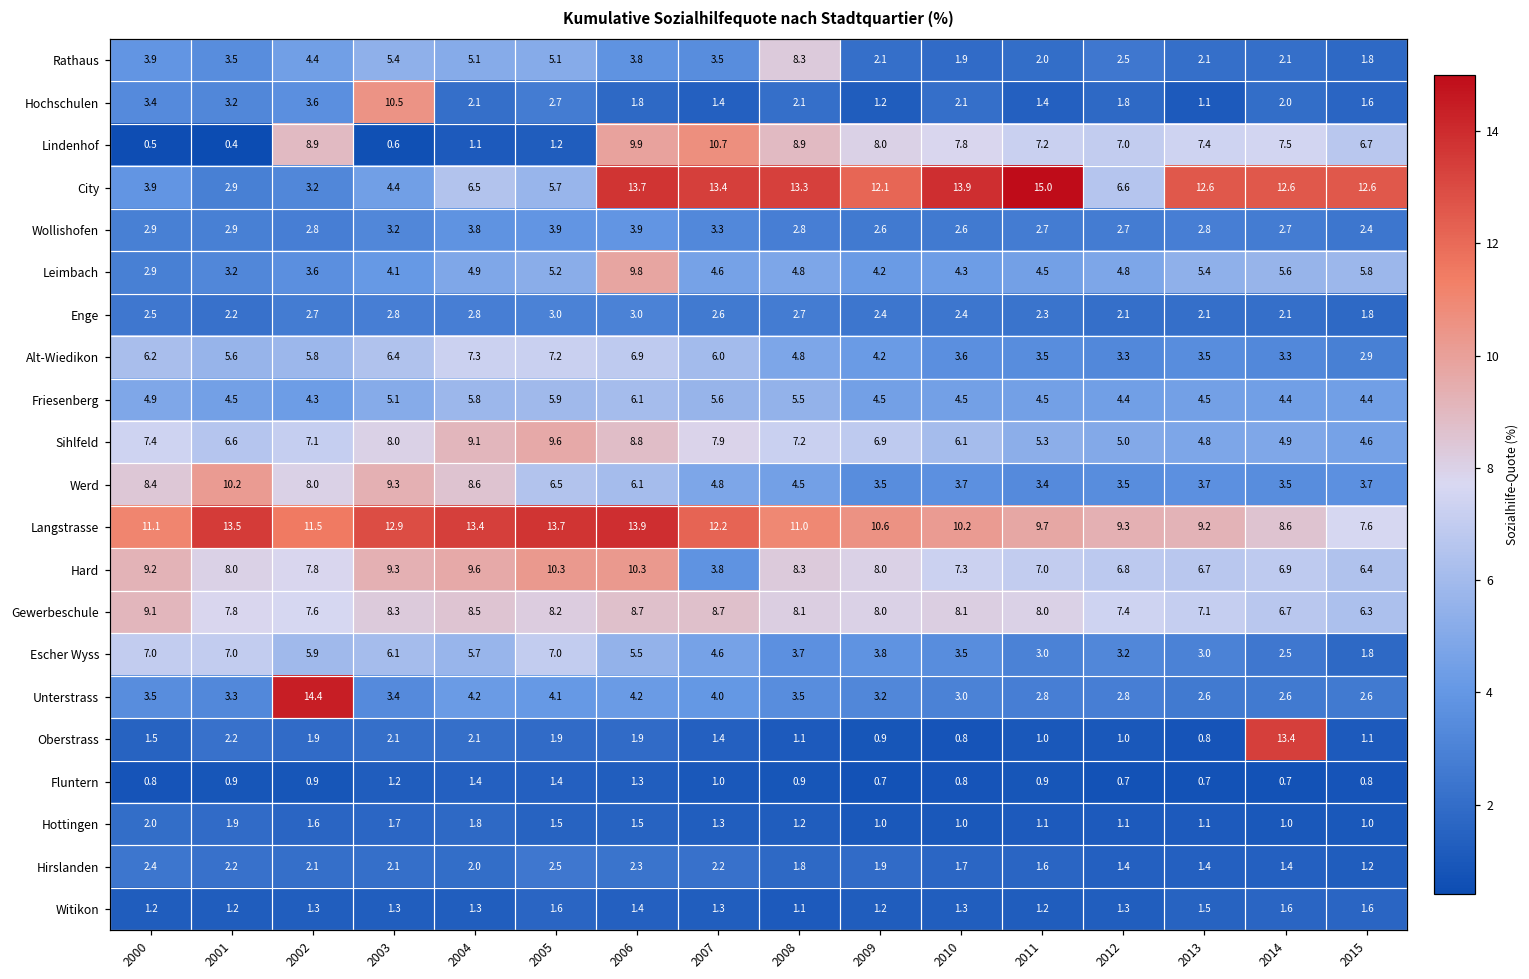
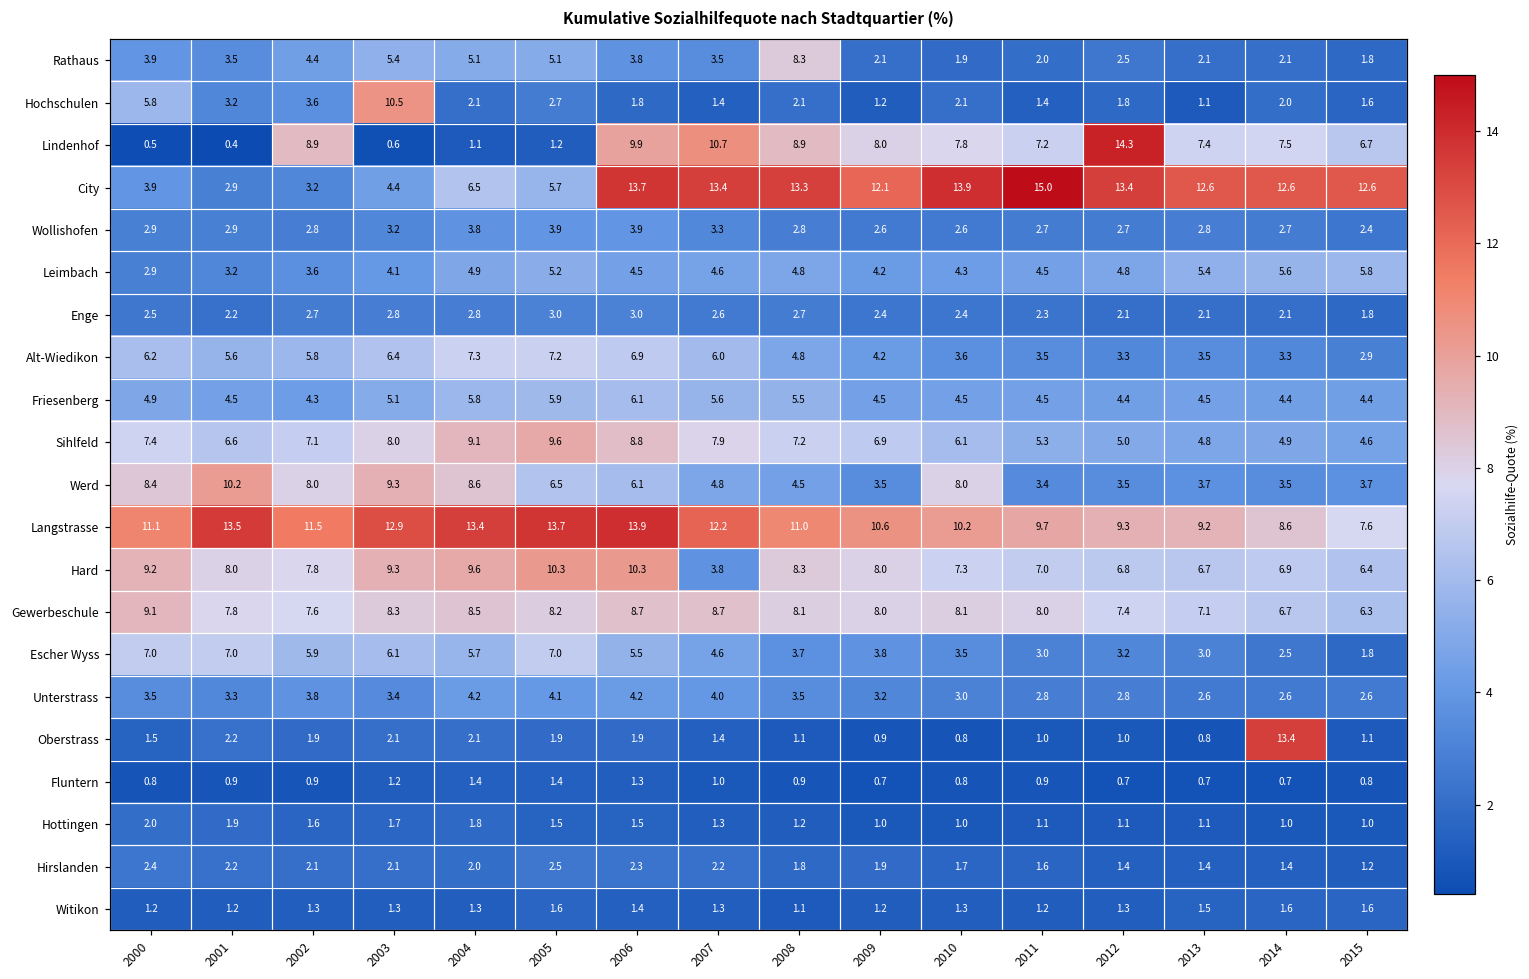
  {
    "Hochschulen": {
-     "2000": 3.4,
+     "2000": 5.8,
      "2001": 3.2,
      "2002": 3.6,
      "2003": 10.5,
      "2004": 2.1,
      "2005": 2.7,
      "2006": 1.8,
      "2007": 1.4,
      "2008": 2.1,
      "2009": 1.2,
      "2010": 2.1,
      "2011": 1.4,
      "2012": 1.8,
      "2013": 1.1,
      "2014": 2.0,
      "2015": 1.6
    },
    "Lindenhof": {
      "2000": 0.5,
      "2001": 0.4,
      "2002": 8.9,
      "2003": 0.6,
      "2004": 1.1,
      "2005": 1.2,
      "2006": 9.9,
      "2007": 10.7,
      "2008": 8.9,
      "2009": 8.0,
      "2010": 7.8,
      "2011": 7.2,
-     "2012": 7.0,
+     "2012": 14.3,
      "2013": 7.4,
      "2014": 7.5,
      "2015": 6.7
    },
    "City": {
      "2000": 3.9,
      "2001": 2.9,
      "2002": 3.2,
      "2003": 4.4,
      "2004": 6.5,
      "2005": 5.7,
      "2006": 13.7,
      "2007": 13.4,
      "2008": 13.3,
      "2009": 12.1,
      "2010": 13.9,
      "2011": 15.0,
-     "2012": 6.6,
+     "2012": 13.4,
      "2013": 12.6,
      "2014": 12.6,
      "2015": 12.6
    },
    "Leimbach": {
      "2000": 2.9,
      "2001": 3.2,
      "2002": 3.6,
      "2003": 4.1,
      "2004": 4.9,
      "2005": 5.2,
-     "2006": 9.8,
+     "2006": 4.5,
      "2007": 4.6,
      "2008": 4.8,
      "2009": 4.2,
      "2010": 4.3,
      "2011": 4.5,
      "2012": 4.8,
      "2013": 5.4,
      "2014": 5.6,
      "2015": 5.8
    },
    "Werd": {
      "2000": 8.4,
      "2001": 10.2,
      "2002": 8.0,
      "2003": 9.3,
      "2004": 8.6,
      "2005": 6.5,
      "2006": 6.1,
      "2007": 4.8,
      "2008": 4.5,
      "2009": 3.5,
-     "2010": 3.7,
+     "2010": 8.0,
      "2011": 3.4,
      "2012": 3.5,
      "2013": 3.7,
      "2014": 3.5,
      "2015": 3.7
    },
    "Unterstrass": {
      "2000": 3.5,
      "2001": 3.3,
-     "2002": 14.4,
+     "2002": 3.8,
      "2003": 3.4,
      "2004": 4.2,
      "2005": 4.1,
      "2006": 4.2,
      "2007": 4.0,
      "2008": 3.5,
      "2009": 3.2,
      "2010": 3.0,
      "2011": 2.8,
      "2012": 2.8,
      "2013": 2.6,
      "2014": 2.6,
      "2015": 2.6
    }
  }
